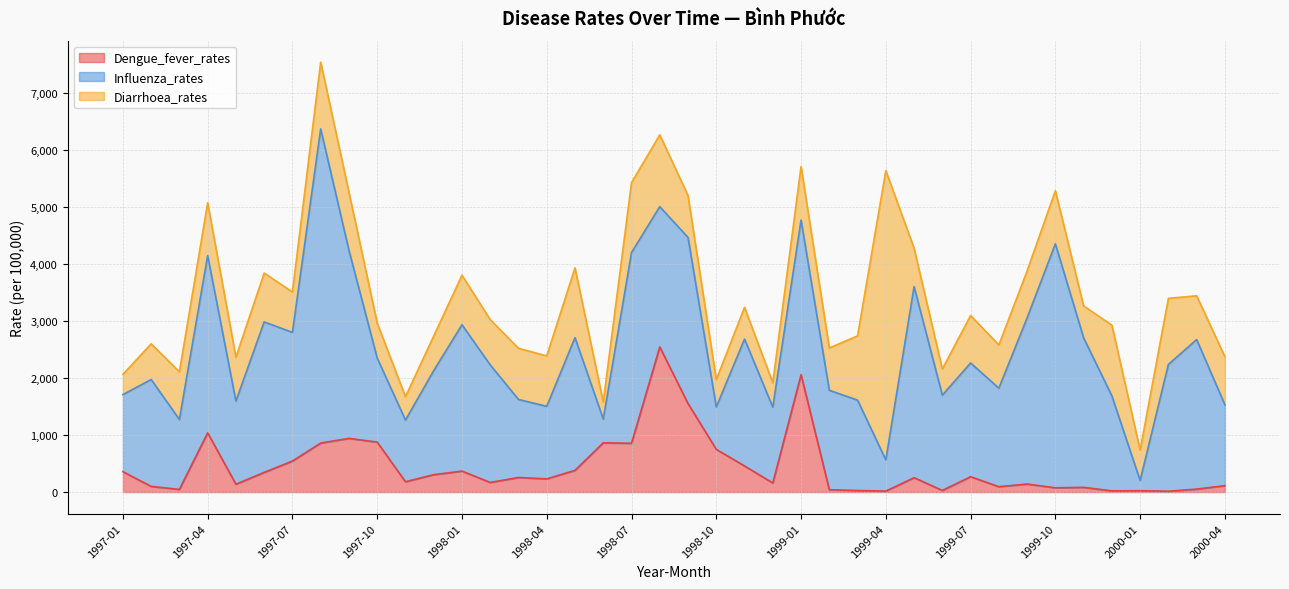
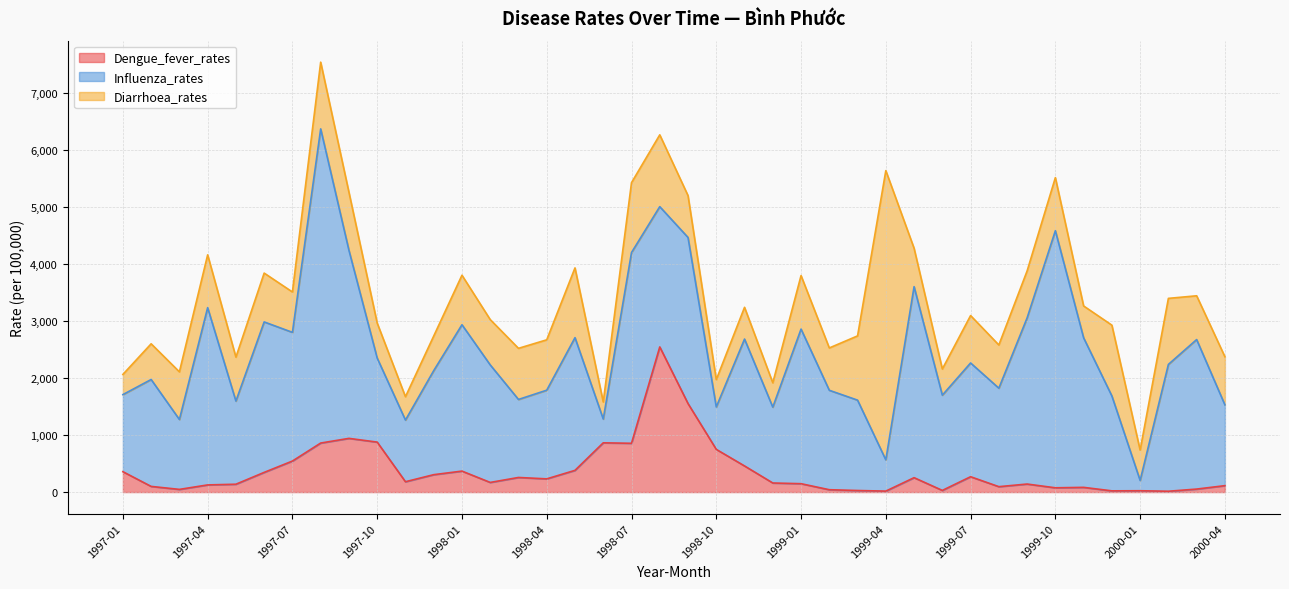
  {
    "Dengue_fever_rates": {
      "1997-01": "400",
-     "1997-04": "1,000",
+     "1997-04": "100",
      "1997-07": "500",
      "1997-10": "900",
      "1998-01": "400",
      "1998-04": "200",
      "1998-07": "900",
      "1998-10": "700",
-     "1999-01": "2,100",
+     "1999-01": "100",
      "1999-04": "0",
      "1999-07": "300",
      "1999-10": "100",
      "2000-01": "0",
      "2000-04": "100"
    },
    "Influenza_rates": {
      "1997-01": "1,400",
      "1997-04": "3,100",
      "1997-07": "2,300",
      "1997-10": "1,500",
      "1998-01": "2,600",
-     "1998-04": "1,300",
+     "1998-04": "1,600",
      "1998-07": "3,300",
      "1998-10": "700",
      "1999-01": "2,700",
      "1999-04": "500",
      "1999-07": "2,000",
-     "1999-10": "4,300",
+     "1999-10": "4,500",
      "2000-01": "200",
      "2000-04": "1,400"
    },
    "Diarrhoea_rates": {
      "1997-01": "400",
      "1997-04": "900",
      "1997-07": "700",
      "1997-10": "600",
      "1998-01": "900",
      "1998-04": "900",
      "1998-07": "1,200",
      "1998-10": "500",
      "1999-01": "900",
      "1999-04": "5,100",
      "1999-07": "800",
      "1999-10": "900",
      "2000-01": "500",
      "2000-04": "800"
    }
  }
